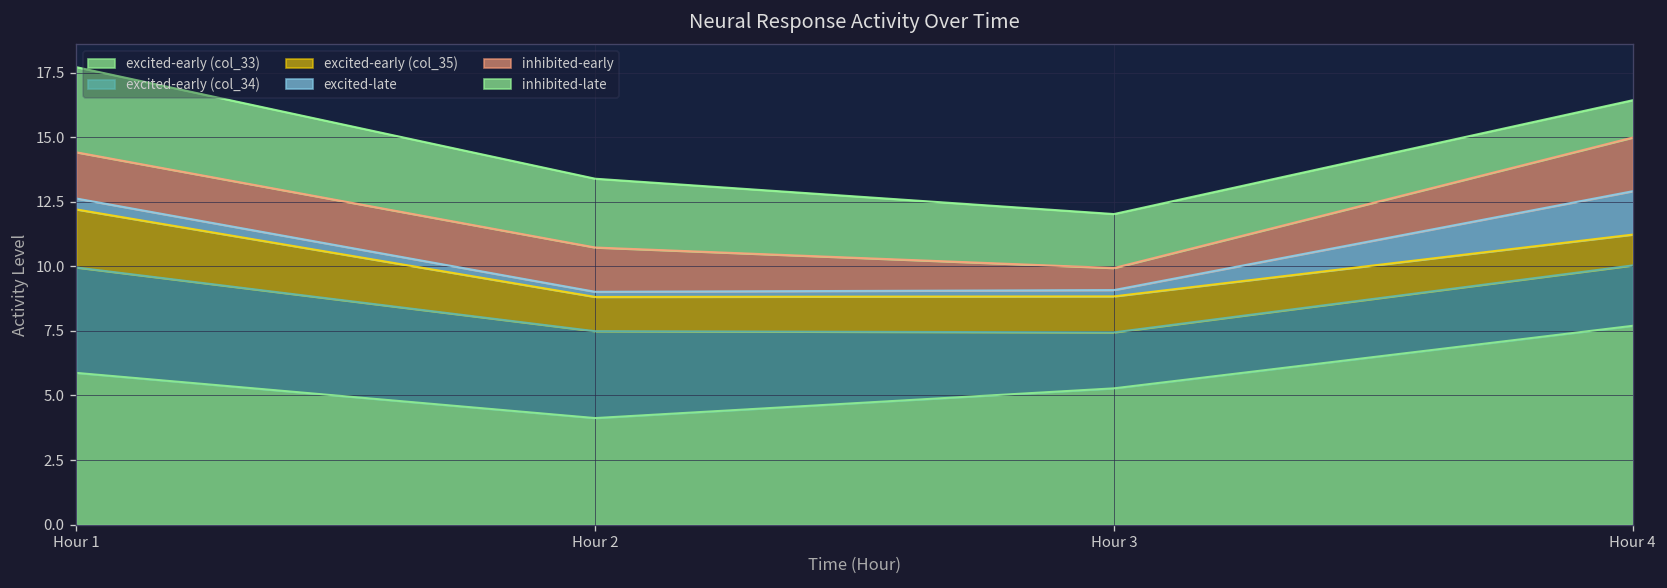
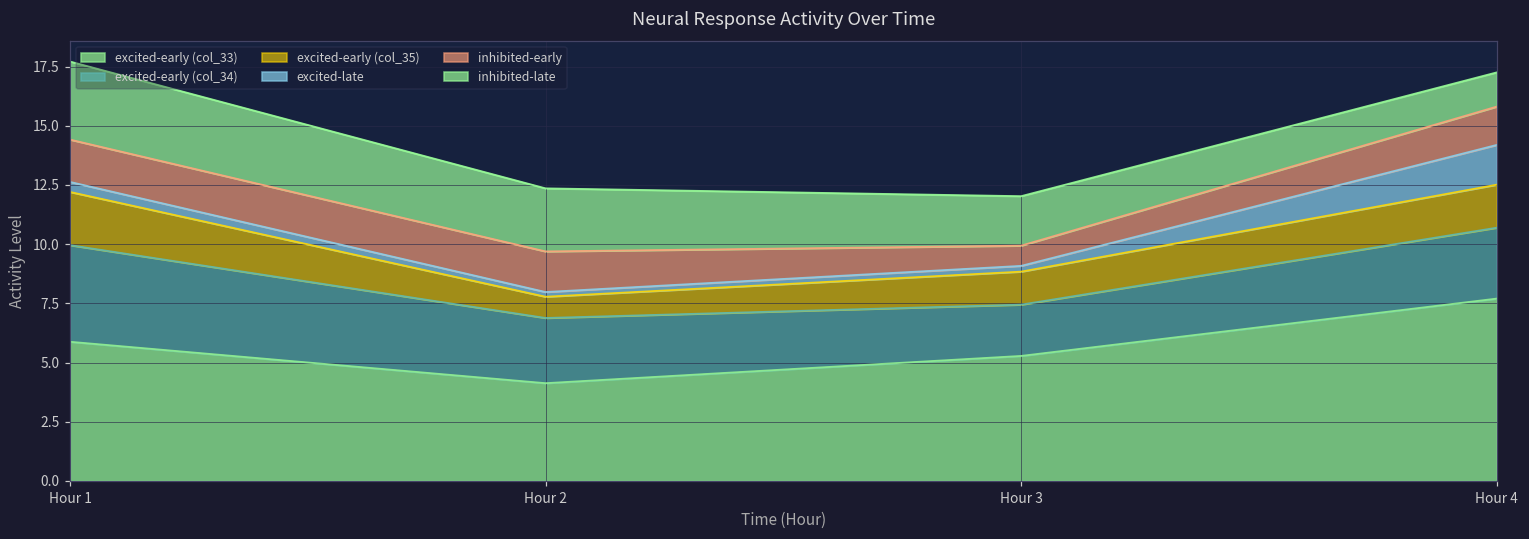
  {
    "excited-early (col_34)": {
      "Hour 1": 4.1,
-     "Hour 2": 3.4,
+     "Hour 2": 2.8,
      "Hour 3": 2.2,
-     "Hour 4": 2.3
+     "Hour 4": 3.0
    },
    "excited-early (col_35)": {
      "Hour 1": 2.2,
-     "Hour 2": 1.3,
+     "Hour 2": 0.9,
      "Hour 3": 1.4,
-     "Hour 4": 1.2
+     "Hour 4": 1.8
    },
    "excited-late": {
      "Hour 1": 0.4,
      "Hour 2": 0.2,
      "Hour 3": 0.2,
      "Hour 4": 1.7
    },
    "inhibited-early": {
      "Hour 1": 1.8,
      "Hour 2": 1.7,
      "Hour 3": 0.9,
-     "Hour 4": 2.1
+     "Hour 4": 1.6
    }
  }
